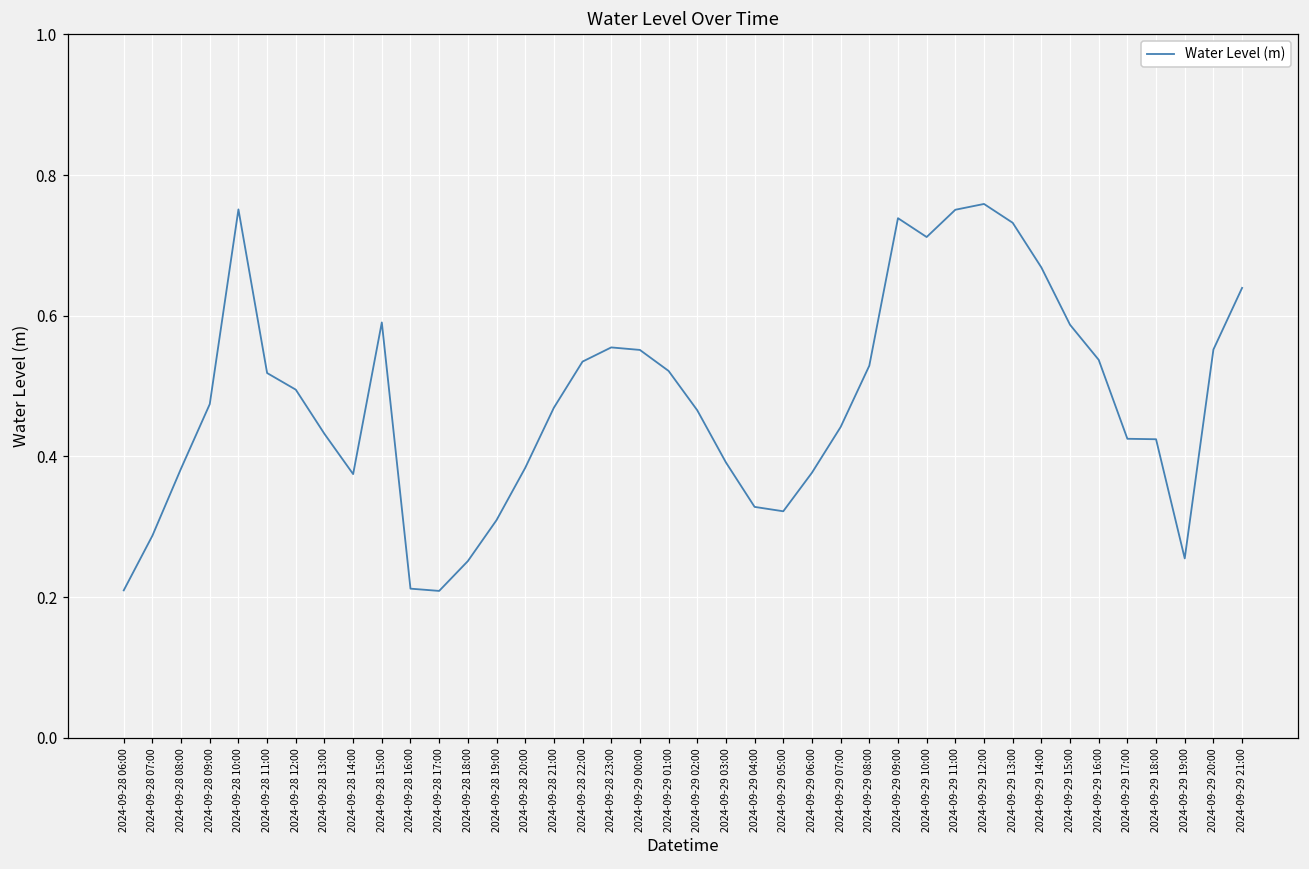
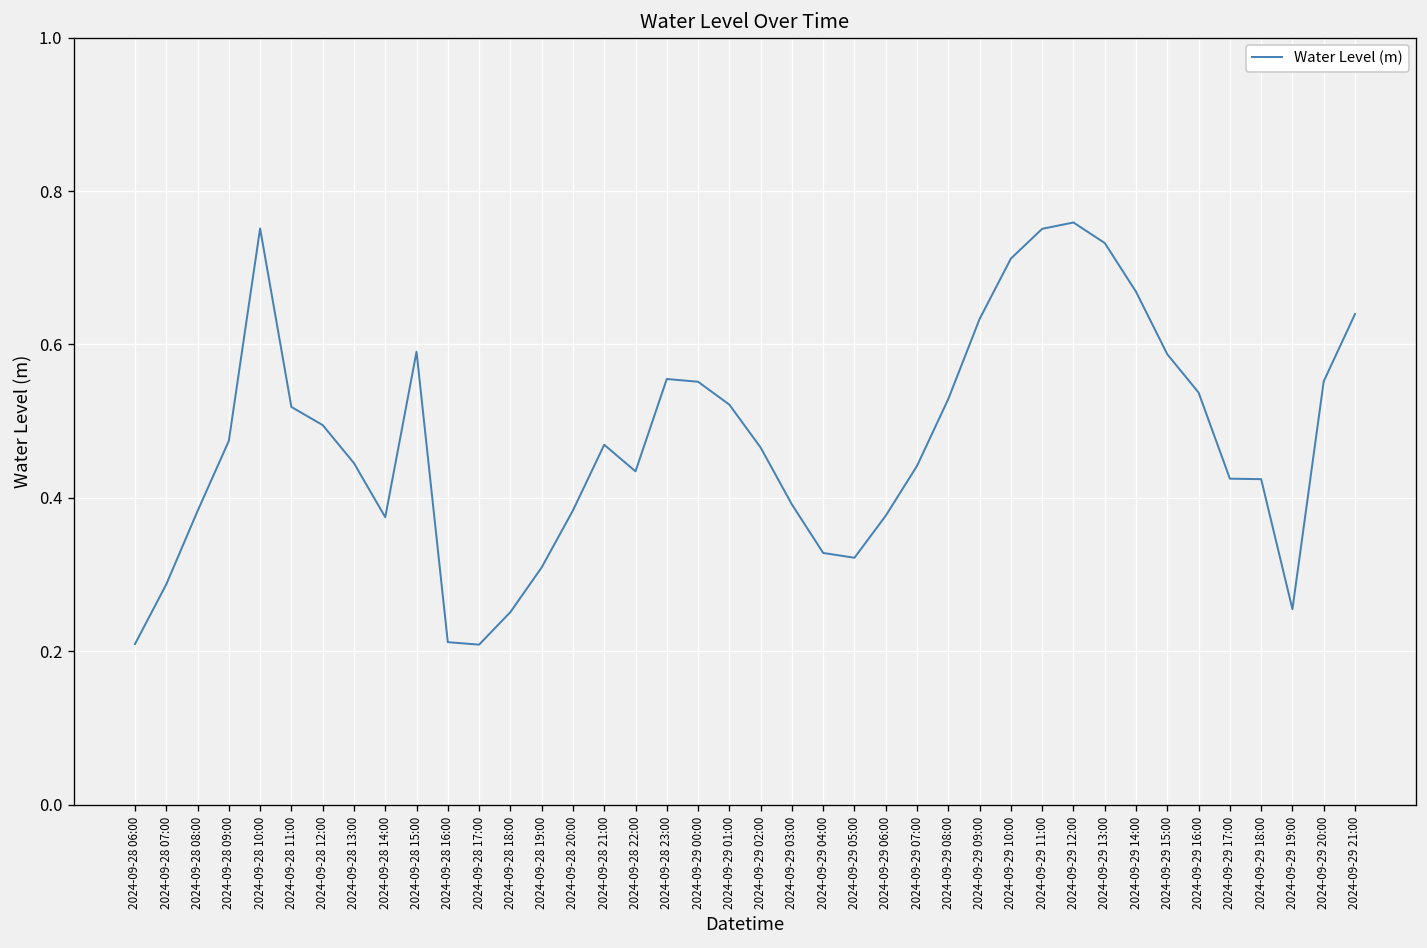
  {
    "2024-09-28 06:00": 0.21,
    "2024-09-28 07:00": 0.29,
    "2024-09-28 08:00": 0.38,
    "2024-09-28 09:00": 0.47,
    "2024-09-28 10:00": 0.75,
    "2024-09-28 11:00": 0.52,
    "2024-09-28 12:00": 0.49,
-   "2024-09-28 13:00": 0.43,
+   "2024-09-28 13:00": 0.45,
    "2024-09-28 14:00": 0.37,
    "2024-09-28 15:00": 0.59,
    "2024-09-28 16:00": 0.21,
    "2024-09-28 17:00": 0.21,
    "2024-09-28 18:00": 0.25,
    "2024-09-28 19:00": 0.31,
    "2024-09-28 20:00": 0.38,
    "2024-09-28 21:00": 0.47,
-   "2024-09-28 22:00": 0.53,
+   "2024-09-28 22:00": 0.43,
    "2024-09-28 23:00": 0.55,
    "2024-09-29 00:00": 0.55,
    "2024-09-29 01:00": 0.52,
    "2024-09-29 02:00": 0.47,
    "2024-09-29 03:00": 0.39,
    "2024-09-29 04:00": 0.33,
    "2024-09-29 05:00": 0.32,
    "2024-09-29 06:00": 0.38,
    "2024-09-29 07:00": 0.44,
    "2024-09-29 08:00": 0.53,
-   "2024-09-29 09:00": 0.74,
+   "2024-09-29 09:00": 0.63,
    "2024-09-29 10:00": 0.71,
    "2024-09-29 11:00": 0.75,
    "2024-09-29 12:00": 0.76,
    "2024-09-29 13:00": 0.73,
    "2024-09-29 14:00": 0.67,
    "2024-09-29 15:00": 0.59,
    "2024-09-29 16:00": 0.54,
    "2024-09-29 17:00": 0.43,
    "2024-09-29 18:00": 0.42,
    "2024-09-29 19:00": 0.25,
    "2024-09-29 20:00": 0.55,
    "2024-09-29 21:00": 0.64
  }
